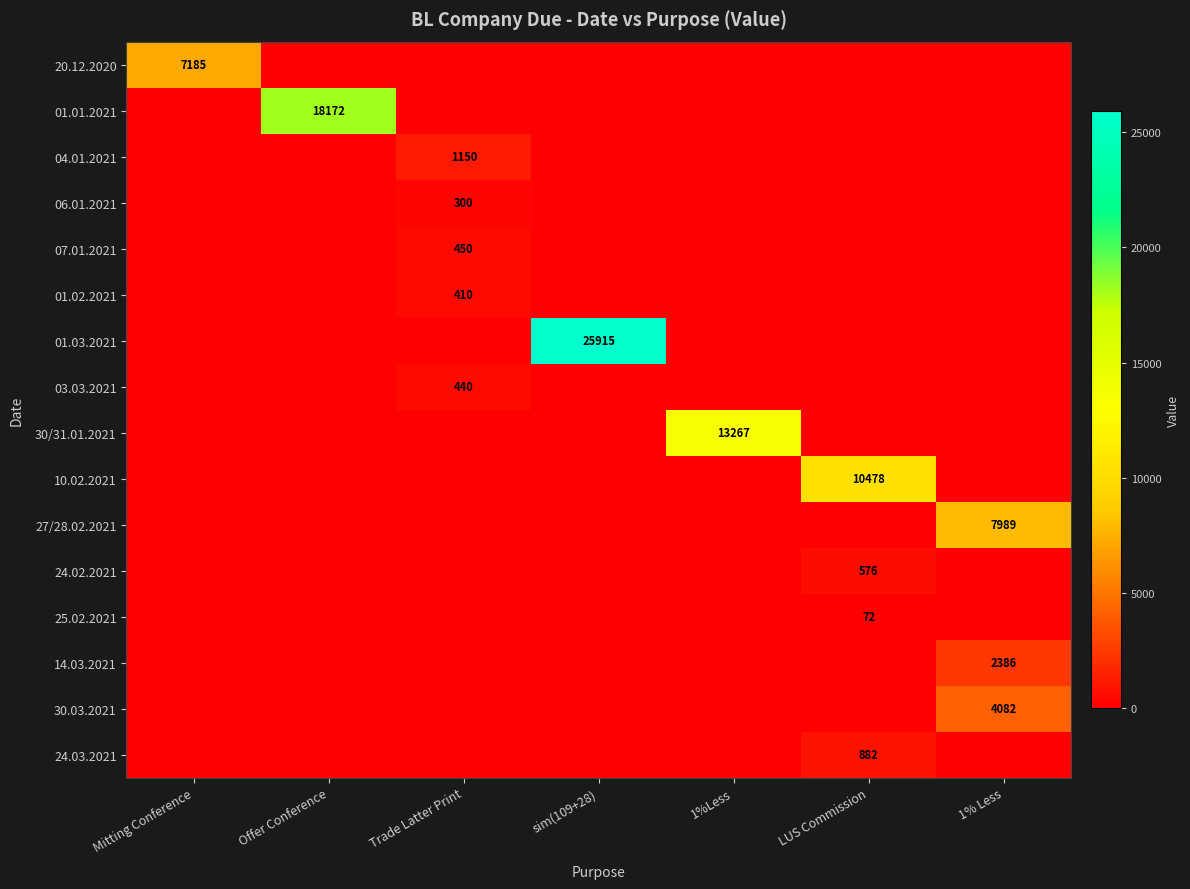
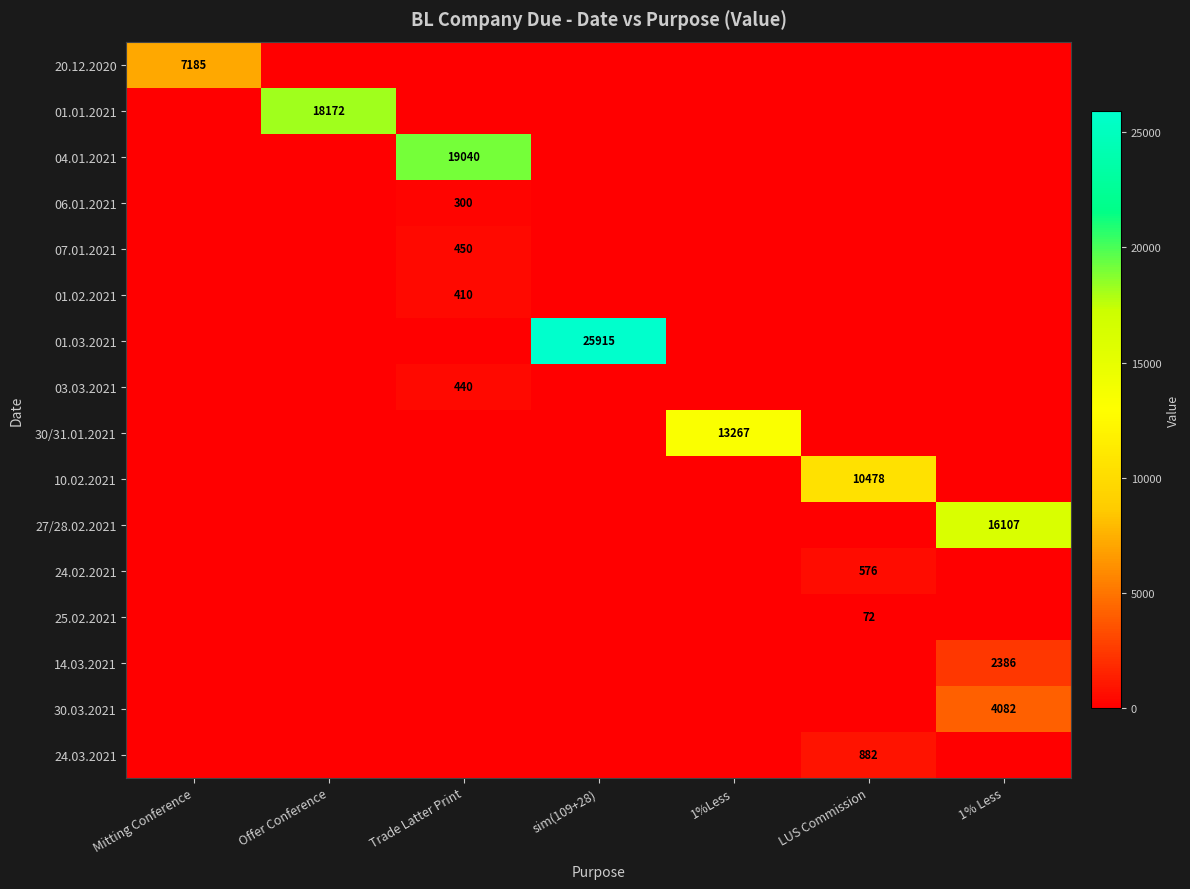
  {
    "20.12.2020": {
      "Mitting Conference": 7185
    },
    "01.01.2021": {
      "Offer Conference": 18172
    },
    "04.01.2021": {
-     "Trade Latter Print": 1150
+     "Trade Latter Print": 19040
    },
    "06.01.2021": {
      "Trade Latter Print": 300
    },
    "07.01.2021": {
      "Trade Latter Print": 450
    },
    "01.02.2021": {
      "Trade Latter Print": 410
    },
    "01.03.2021": {
      "sim(109+28)": 25915
    },
    "03.03.2021": {
      "Trade Latter Print": 440
    },
    "30/31.01.2021": {
      "1%Less": 13267
    },
    "10.02.2021": {
      "LUS Commission": 10478
    },
    "27/28.02.2021": {
-     "1% Less": 7989
+     "1% Less": 16107
    },
    "24.02.2021": {
      "LUS Commission": 576
    },
    "25.02.2021": {
      "LUS Commission": 72
    },
    "14.03.2021": {
      "1% Less": 2386
    },
    "30.03.2021": {
      "1% Less": 4082
    },
    "24.03.2021": {
      "LUS Commission": 882
    }
  }
